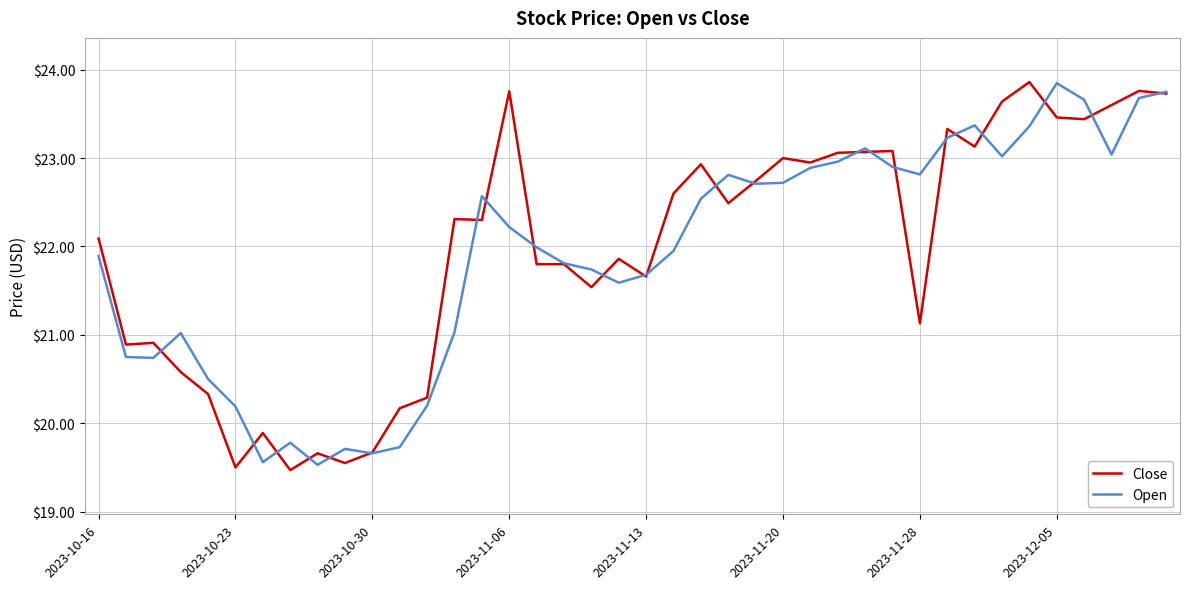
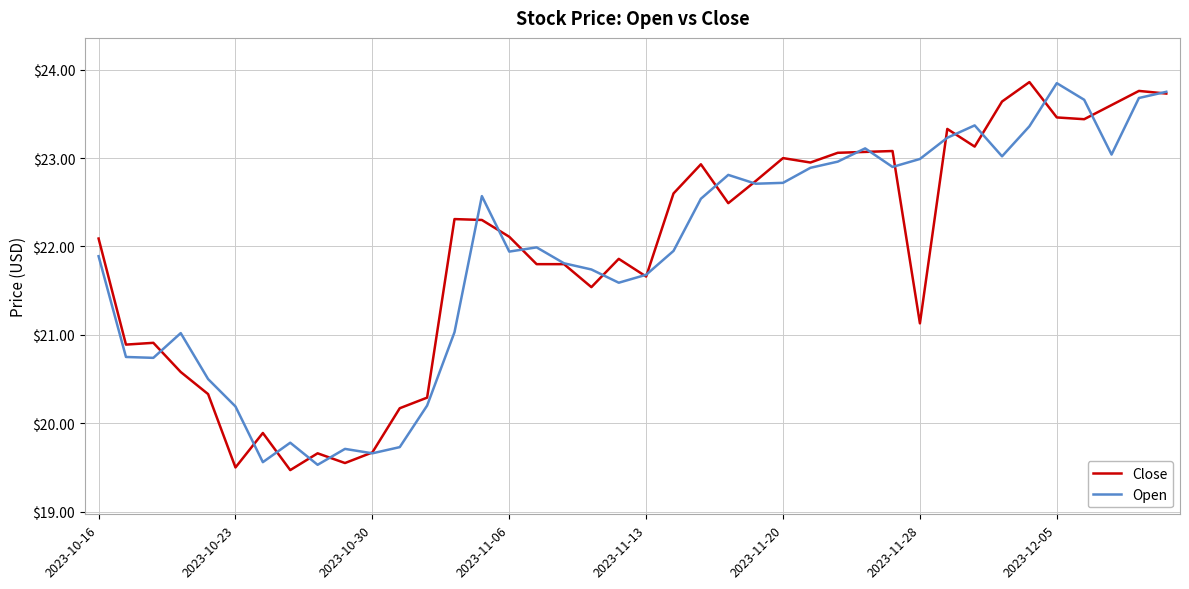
  {
    "Close": {
      "2023-10-16": "$22.1",
      "2023-10-23": "$19.5",
-     "2023-11-06": "$23.8",
+     "2023-11-06": "$22.1",
      "2023-11-20": "$23.0",
      "2023-11-28": "$21.1",
      "2023-12-05": "$23.5"
    },
    "Open": {
      "2023-10-16": "$21.9",
      "2023-10-23": "$20.2",
-     "2023-11-06": "$22.2",
+     "2023-11-06": "$21.9",
      "2023-11-20": "$22.7",
-     "2023-11-28": "$22.8",
+     "2023-11-28": "$23.0",
      "2023-12-05": "$23.8"
    }
  }
